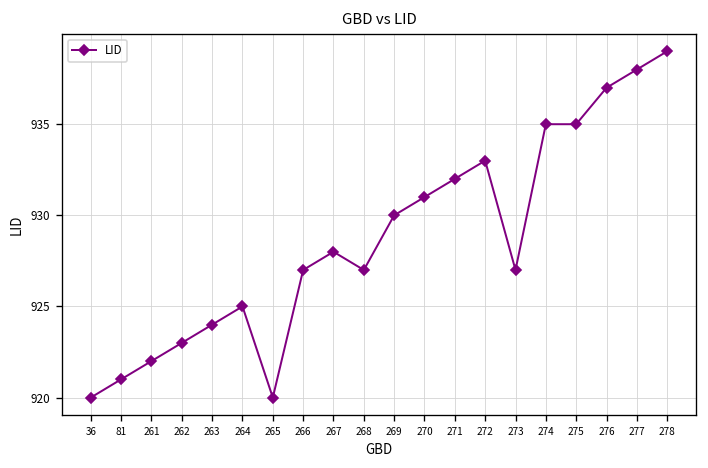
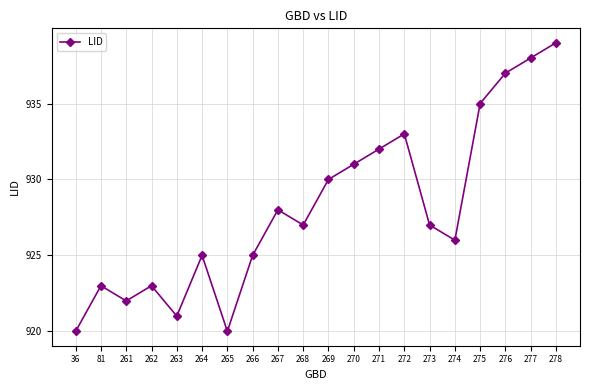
  {
    "36": 920,
-   "81": 921,
+   "81": 923,
    "261": 922,
    "262": 923,
-   "263": 924,
+   "263": 921,
    "264": 925,
    "265": 920,
-   "266": 927,
+   "266": 925,
    "267": 928,
    "268": 927,
    "269": 930,
    "270": 931,
    "271": 932,
    "272": 933,
    "273": 927,
-   "274": 935,
+   "274": 926,
    "275": 935,
    "276": 937,
    "277": 938,
    "278": 939
  }
